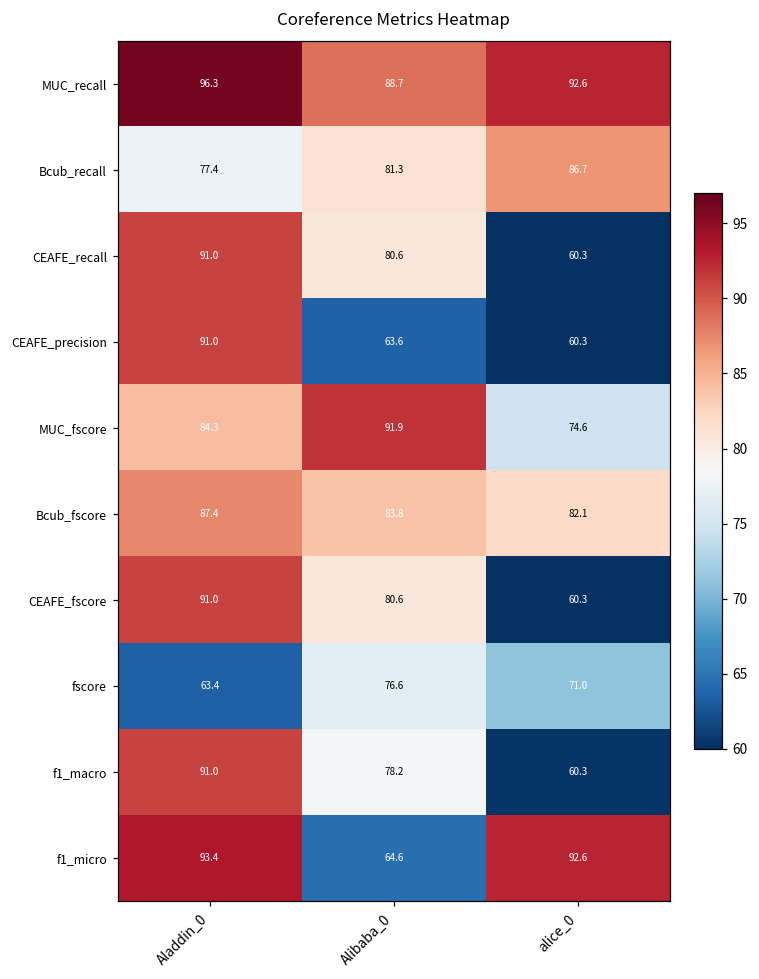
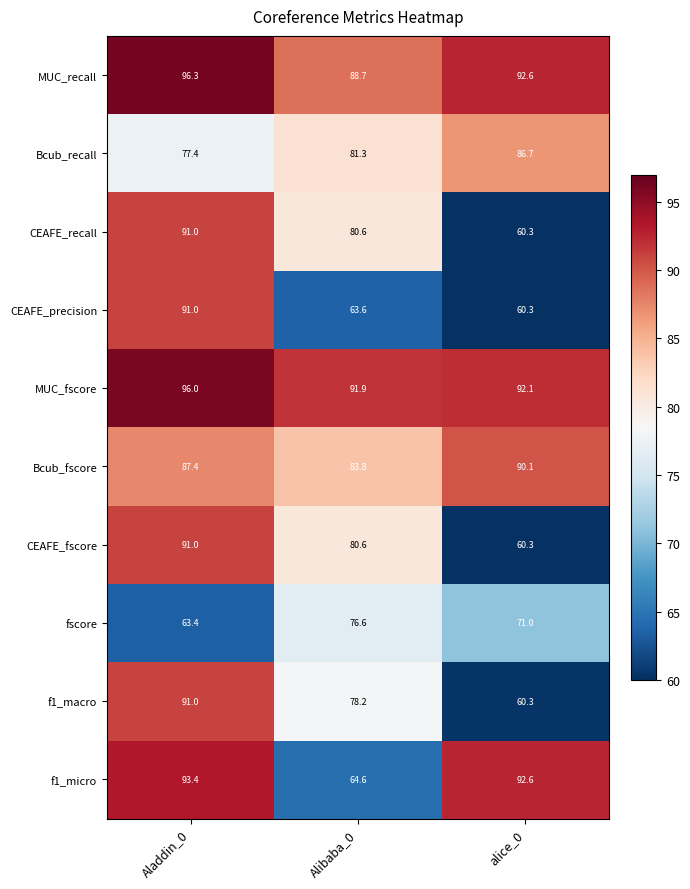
  {
    "MUC_recall": {
      "Aladdin_0": 96.3,
      "Alibaba_0": 88.7,
      "alice_0": 92.6
    },
    "Bcub_recall": {
      "Aladdin_0": 77.4,
      "Alibaba_0": 81.3,
      "alice_0": 86.7
    },
    "CEAFE_recall": {
      "Aladdin_0": 91.0,
      "Alibaba_0": 80.6,
      "alice_0": 60.3
    },
    "CEAFE_precision": {
      "Aladdin_0": 91.0,
      "Alibaba_0": 63.6,
      "alice_0": 60.3
    },
    "MUC_fscore": {
-     "Aladdin_0": 84.3,
+     "Aladdin_0": 96.0,
      "Alibaba_0": 91.9,
-     "alice_0": 74.6
+     "alice_0": 92.1
    },
    "Bcub_fscore": {
      "Aladdin_0": 87.4,
      "Alibaba_0": 83.8,
-     "alice_0": 82.1
+     "alice_0": 90.1
    },
    "CEAFE_fscore": {
      "Aladdin_0": 91.0,
      "Alibaba_0": 80.6,
      "alice_0": 60.3
    },
    "fscore": {
      "Aladdin_0": 63.4,
      "Alibaba_0": 76.6,
      "alice_0": 71.0
    },
    "f1_macro": {
      "Aladdin_0": 91.0,
      "Alibaba_0": 78.2,
      "alice_0": 60.3
    },
    "f1_micro": {
      "Aladdin_0": 93.4,
      "Alibaba_0": 64.6,
      "alice_0": 92.6
    }
  }
